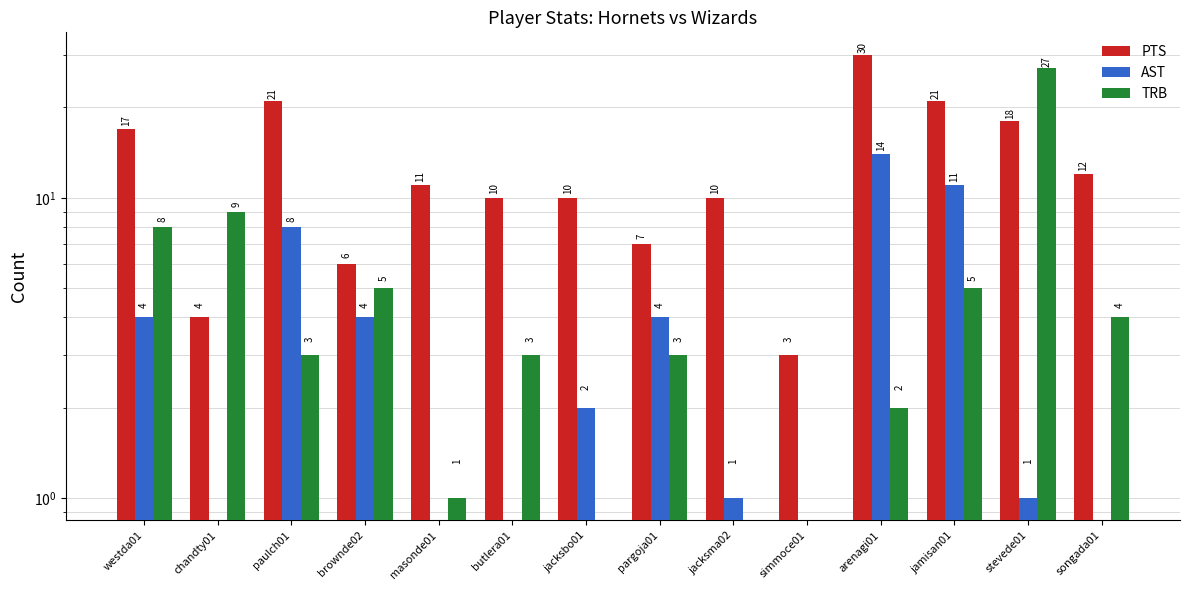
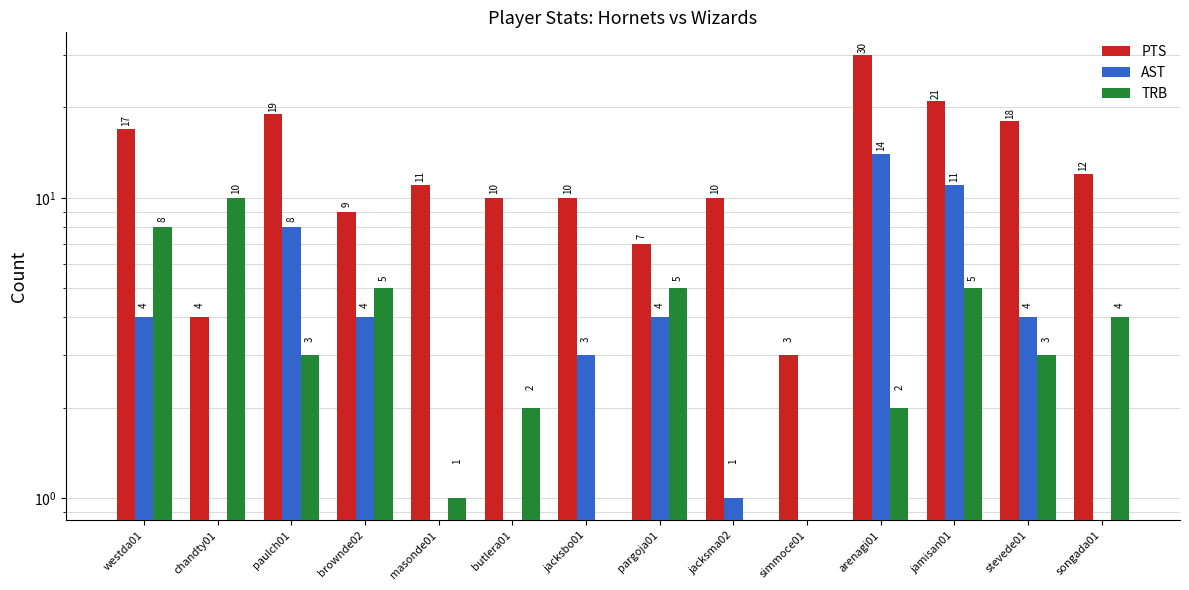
  {
    "PTS": {
      "westda01": 17,
      "chandty01": 4,
-     "paulch01": 21,
-     "brownde02": 6,
+     "paulch01": 19,
+     "brownde02": 9,
      "masonde01": 11,
      "butlera01": 10,
      "jacksbo01": 10,
      "pargoja01": 7,
      "jacksma02": 10,
      "simmoce01": 3,
      "arenagi01": 30,
      "jamisan01": 21,
      "stevede01": 18,
      "songada01": 12
    },
    "AST": {
      "westda01": 4,
      "paulch01": 8,
      "brownde02": 4,
-     "jacksbo01": 2,
+     "jacksbo01": 3,
      "pargoja01": 4,
      "arenagi01": 14,
      "jamisan01": 11,
-     "stevede01": 1
+     "stevede01": 4
    },
    "TRB": {
      "westda01": 8,
-     "chandty01": 9,
+     "chandty01": 10,
      "paulch01": 3,
      "brownde02": 5,
-     "butlera01": 3,
-     "pargoja01": 3,
+     "butlera01": 2,
+     "pargoja01": 5,
      "arenagi01": 2,
      "jamisan01": 5,
-     "stevede01": 27,
+     "stevede01": 3,
      "songada01": 4
    }
  }
